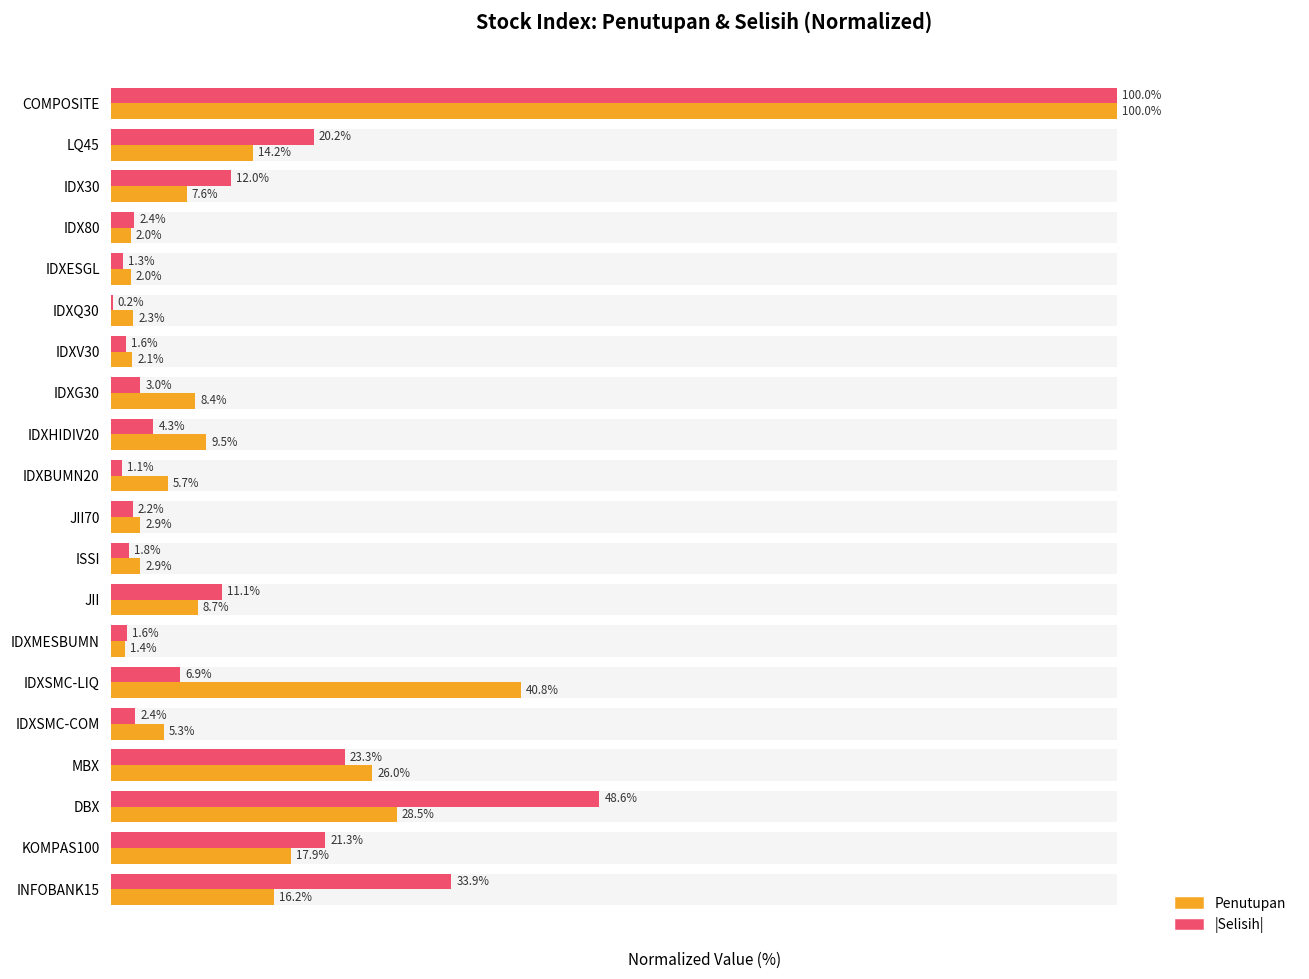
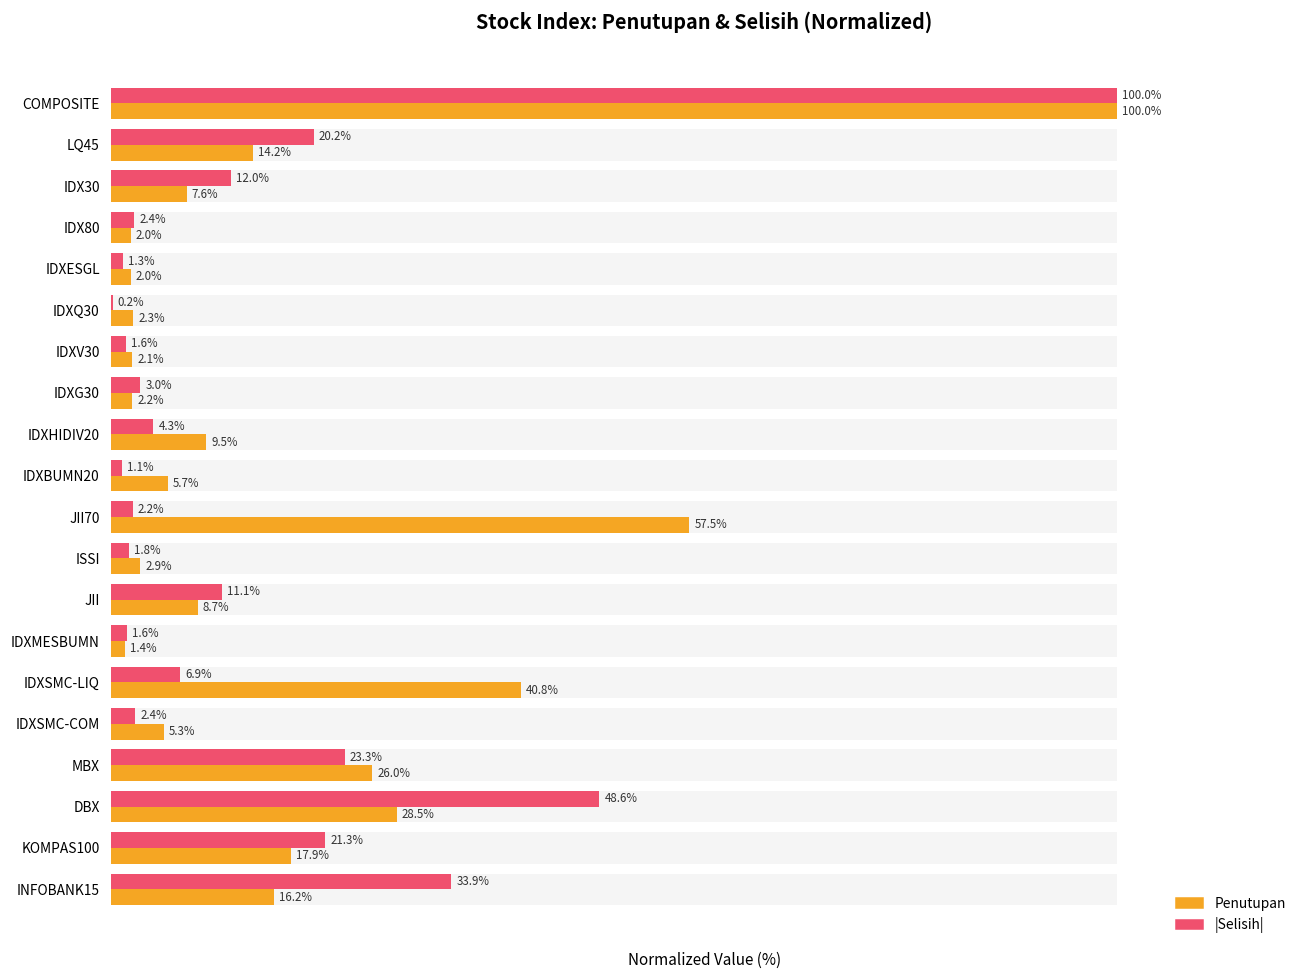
  {
    "Penutupan": {
      "COMPOSITE": "100.0%",
-     "IDXG30": "8.4%",
-     "JII70": "2.9%"
+     "IDXG30": "2.2%",
+     "JII70": "57.5%"
    },
    "|Selisih|": {
      "COMPOSITE": "100.0%",
      "IDXQ30": "0.2%"
    }
  }
